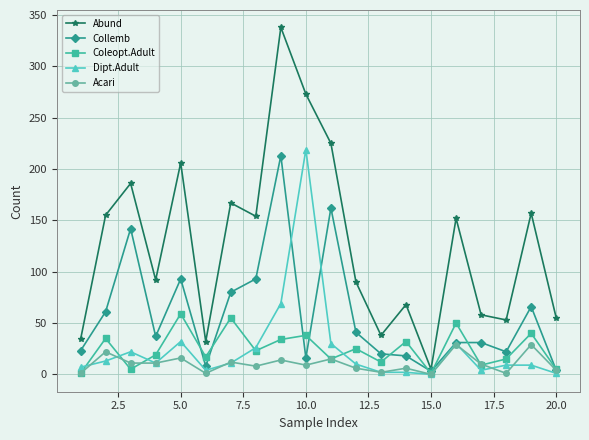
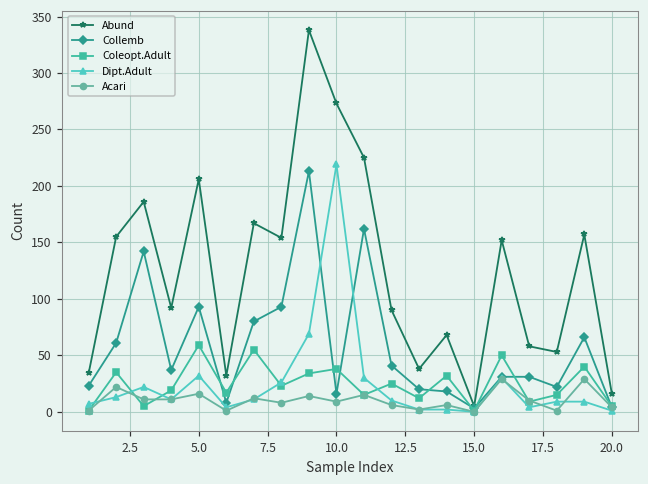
  {
    "Abund": {
      "5.0": 206,
      "10.0": 273,
-     "20.0": 55
+     "20.0": 16
    }
  }
